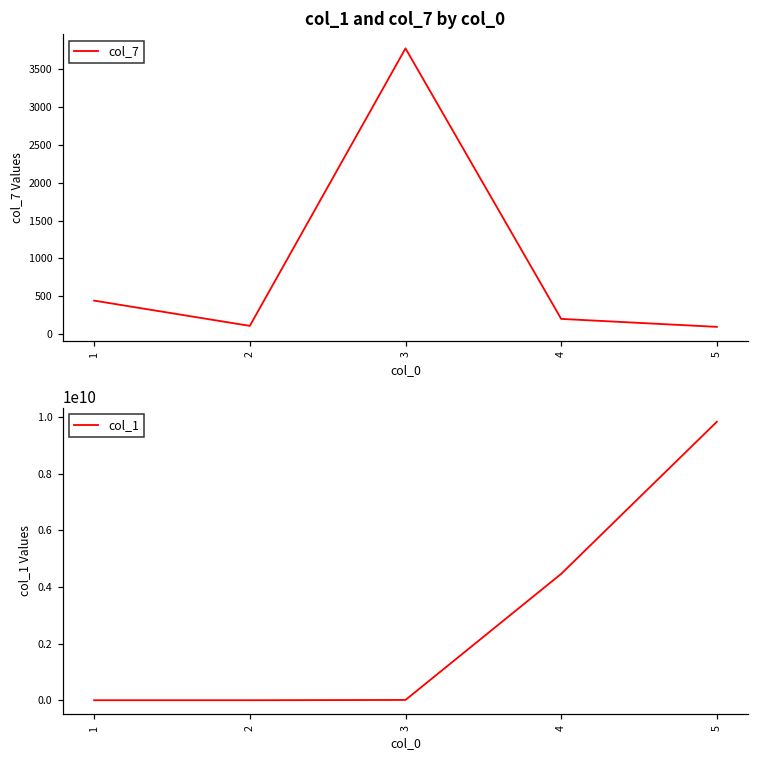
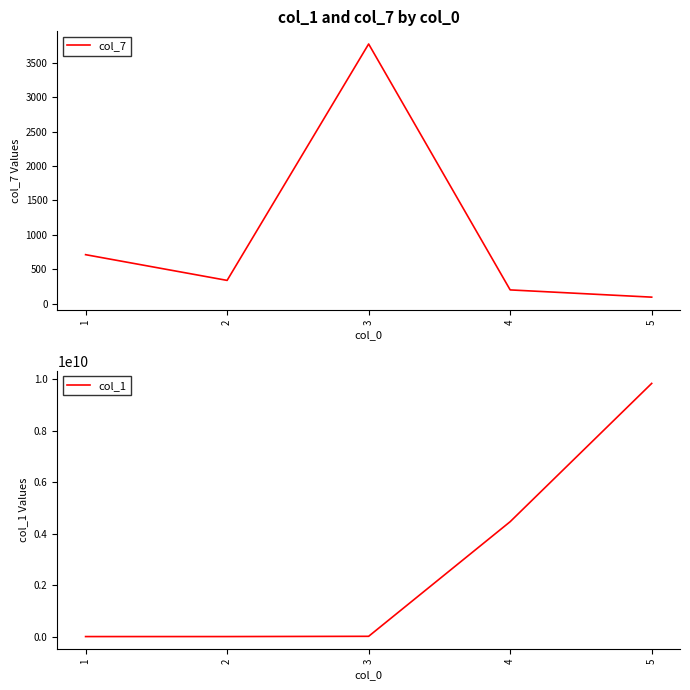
  {
    "col_1 and col_7 by col_0": {
-     "1": 400,
-     "2": 100,
+     "1": 700,
+     "2": 300,
      "3": 3800,
      "4": 200,
      "5": 100
    }
  }
